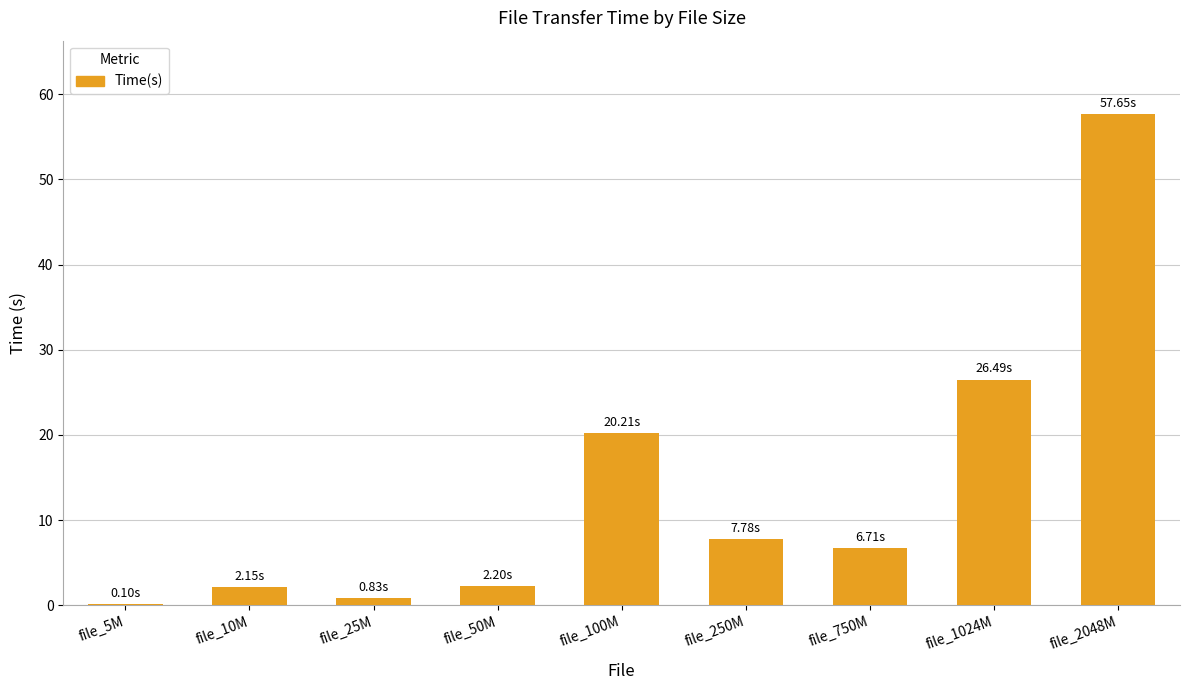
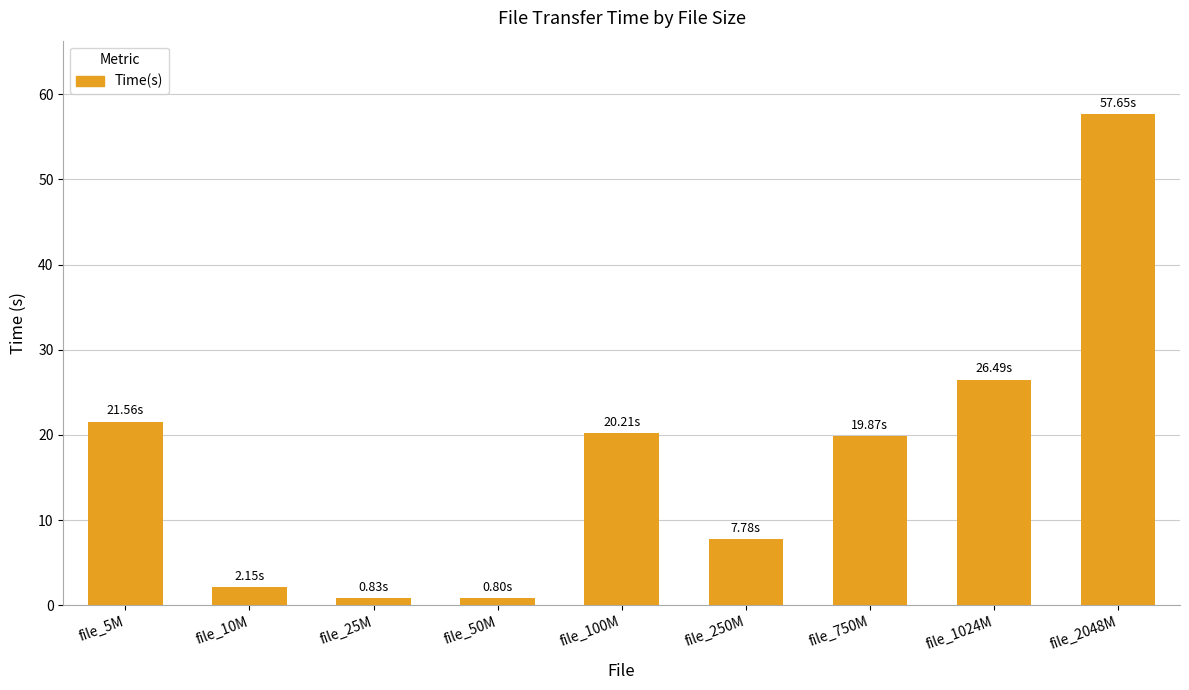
  {
-   "file_5M": "0.10s",
+   "file_5M": "21.56s",
    "file_10M": "2.15s",
    "file_25M": "0.83s",
-   "file_50M": "2.20s",
+   "file_50M": "0.80s",
    "file_100M": "20.21s",
    "file_250M": "7.78s",
-   "file_750M": "6.71s",
+   "file_750M": "19.87s",
    "file_1024M": "26.49s",
    "file_2048M": "57.65s"
  }
